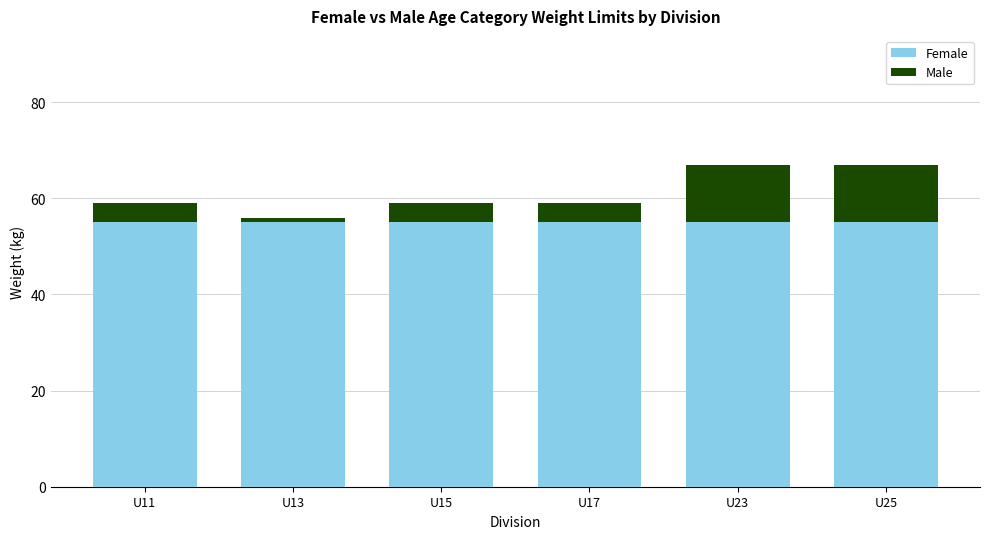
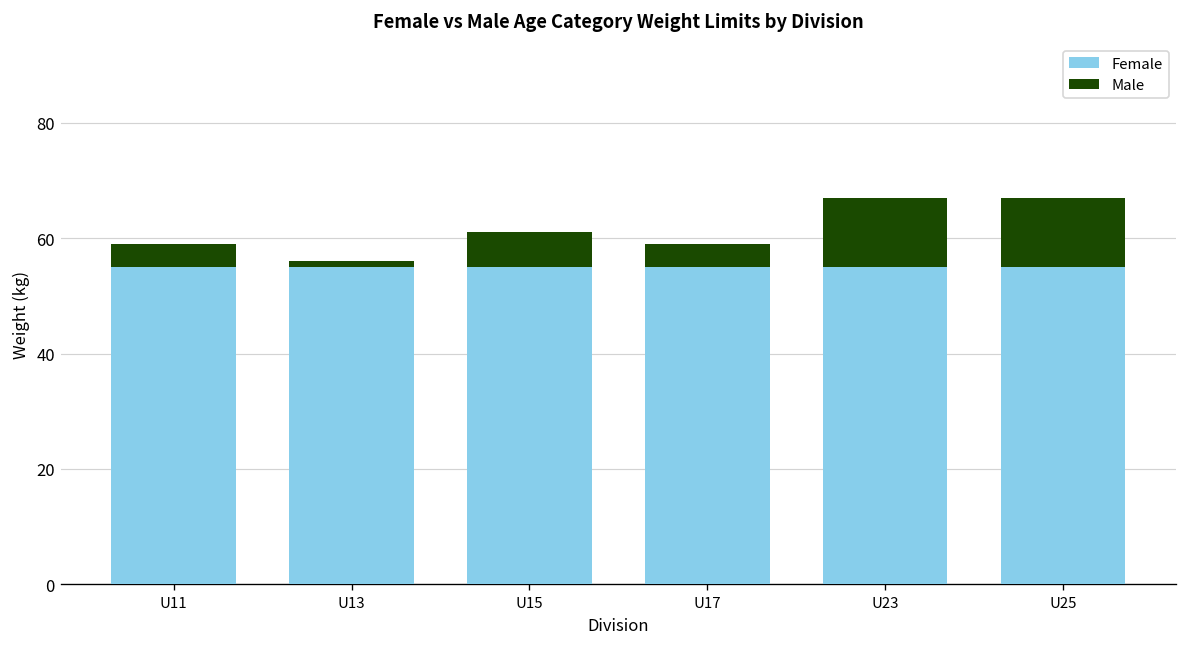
  {
    "Male": {
      "U11": 59,
      "U13": 56,
-     "U15": 59,
+     "U15": 61,
      "U17": 59,
      "U23": 67,
      "U25": 67
    }
  }
